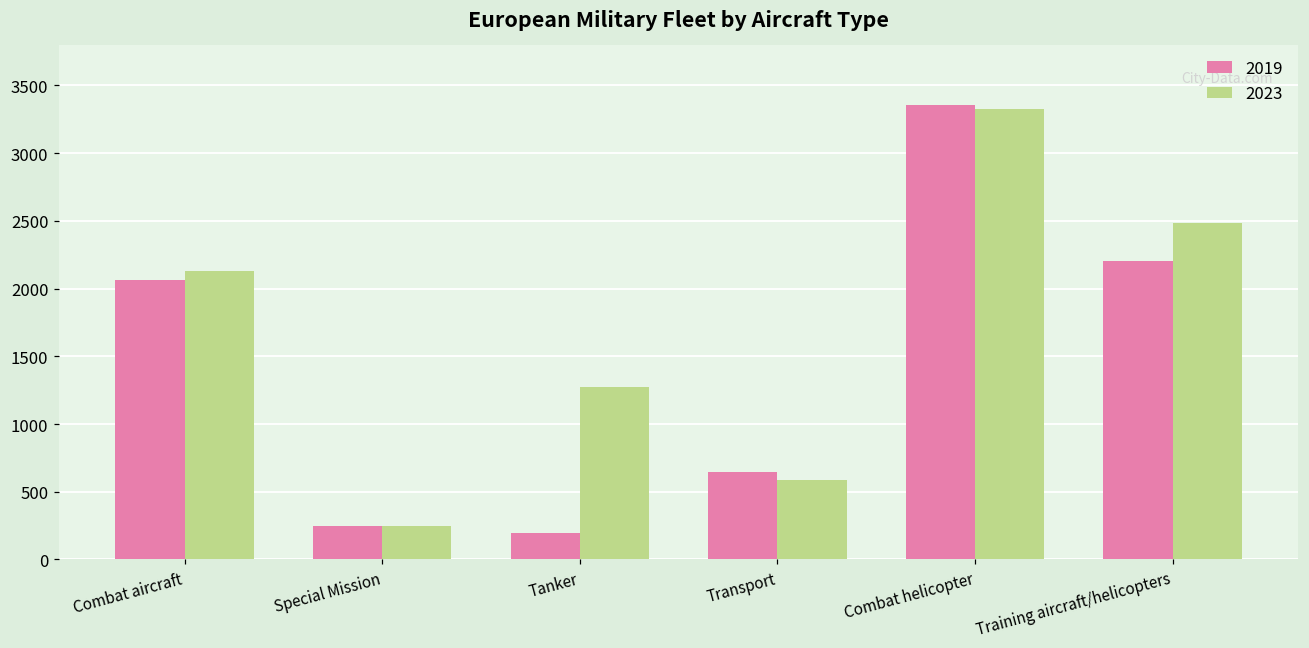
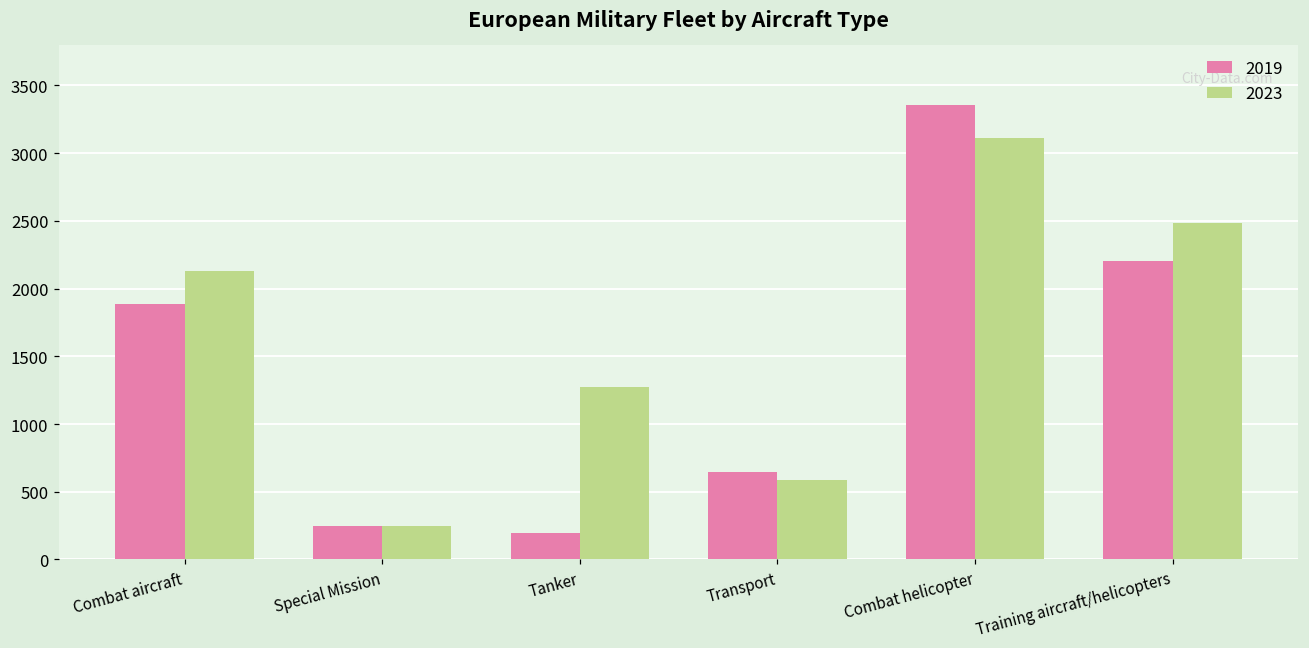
  {
    "2019": {
-     "Combat aircraft": 2070,
+     "Combat aircraft": 1890,
      "Special Mission": 250,
      "Tanker": 200,
      "Transport": 650,
      "Combat helicopter": 3360,
      "Training aircraft/helicopters": 2200
    },
    "2023": {
      "Combat aircraft": 2130,
      "Special Mission": 250,
      "Tanker": 1270,
      "Transport": 590,
-     "Combat helicopter": 3330,
+     "Combat helicopter": 3120,
      "Training aircraft/helicopters": 2490
    }
  }
